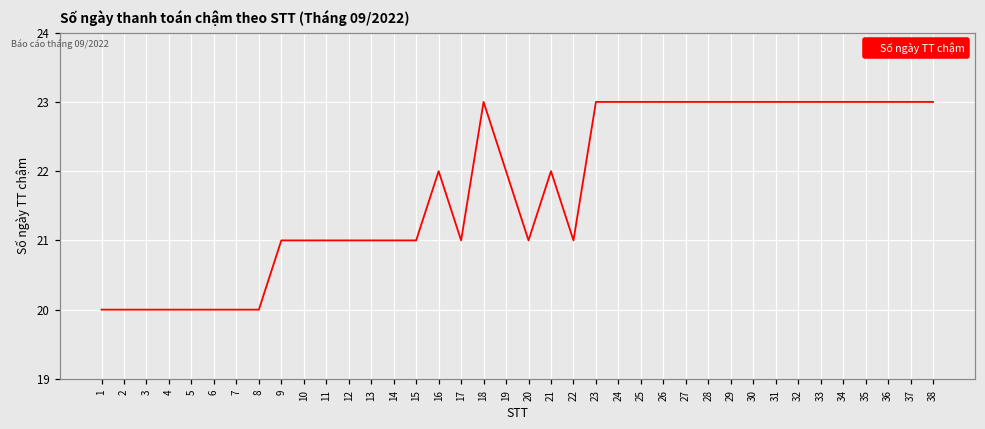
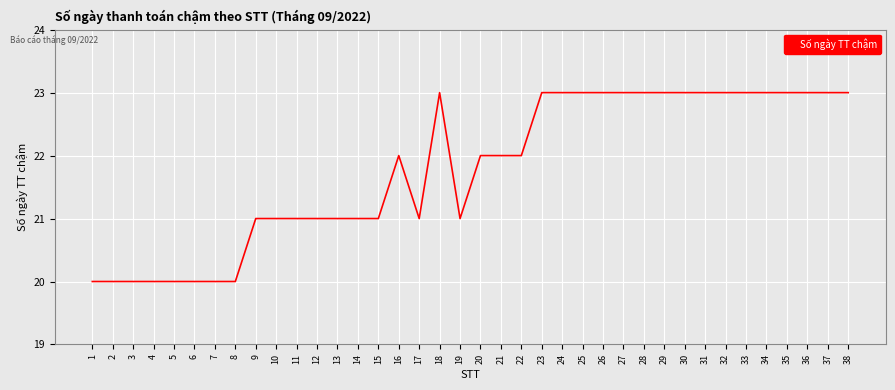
  {
    "1": 20,
    "2": 20,
    "3": 20,
    "4": 20,
    "5": 20,
    "6": 20,
    "7": 20,
    "8": 20,
    "9": 21,
    "10": 21,
    "11": 21,
    "12": 21,
    "13": 21,
    "14": 21,
    "15": 21,
    "16": 22,
    "17": 21,
    "18": 23,
-   "19": 22,
-   "20": 21,
+   "19": 21,
+   "20": 22,
    "21": 22,
-   "22": 21,
+   "22": 22,
    "23": 23,
    "24": 23,
    "25": 23,
    "26": 23,
    "27": 23,
    "28": 23,
    "29": 23,
    "30": 23,
    "31": 23,
    "32": 23,
    "33": 23,
    "34": 23,
    "35": 23,
    "36": 23,
    "37": 23,
    "38": 23
  }
